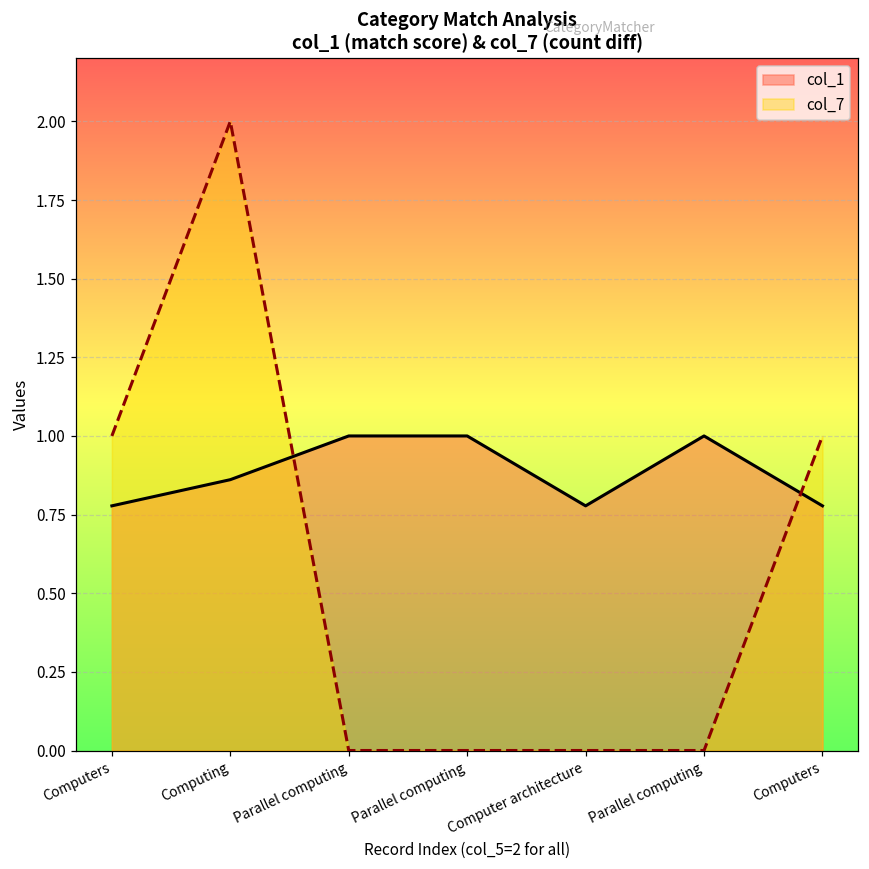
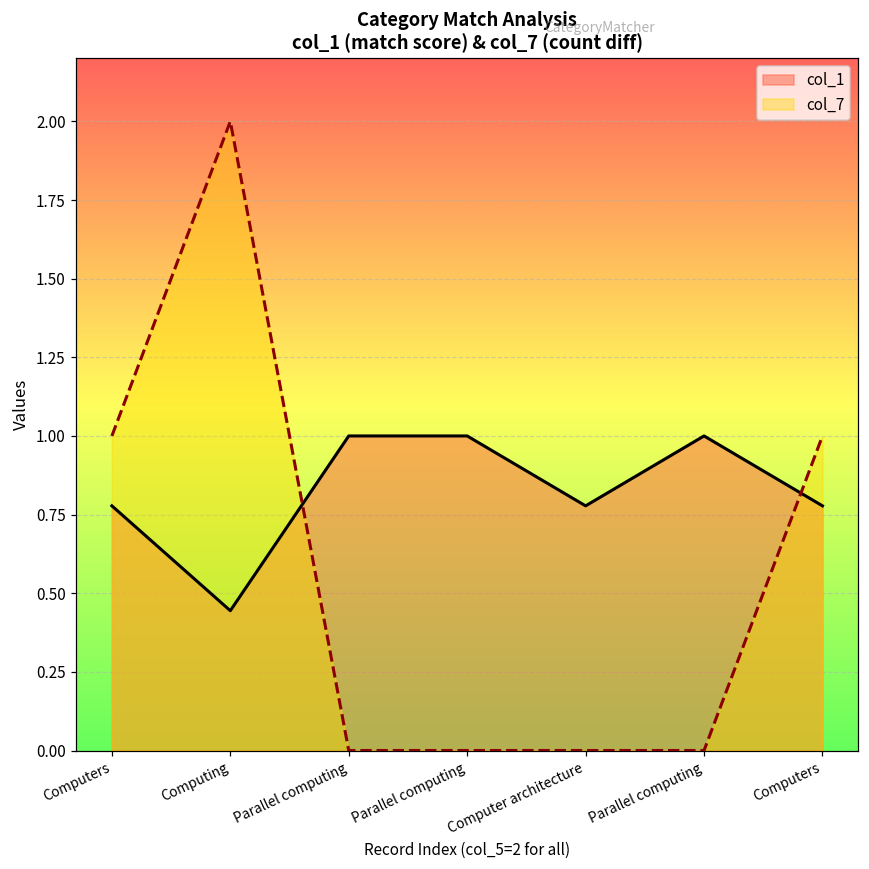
  {
    "col_1": {
-     "Computing": 0.86,
+     "Computing": 0.44,
      "Computer architecture": 0.78
    },
    "col_7": {
      "Computing": 2.00,
      "Computer architecture": 0.00
    }
  }
